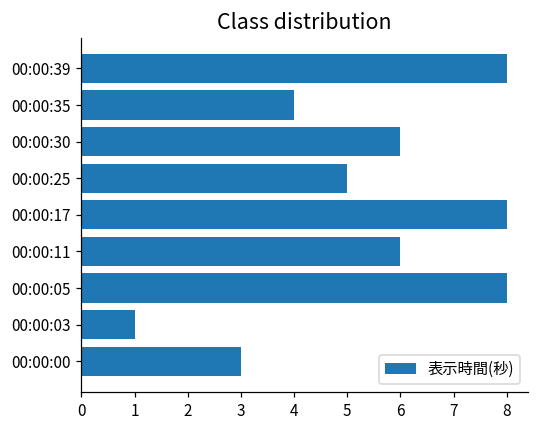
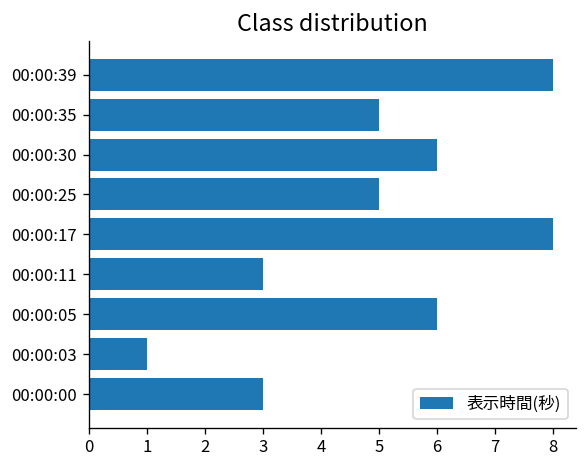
  {
    "00:00:39": 8,
-   "00:00:35": 4,
+   "00:00:35": 5,
    "00:00:30": 6,
    "00:00:25": 5,
    "00:00:17": 8,
-   "00:00:11": 6,
-   "00:00:05": 8,
+   "00:00:11": 3,
+   "00:00:05": 6,
    "00:00:03": 1,
    "00:00:00": 3
  }
